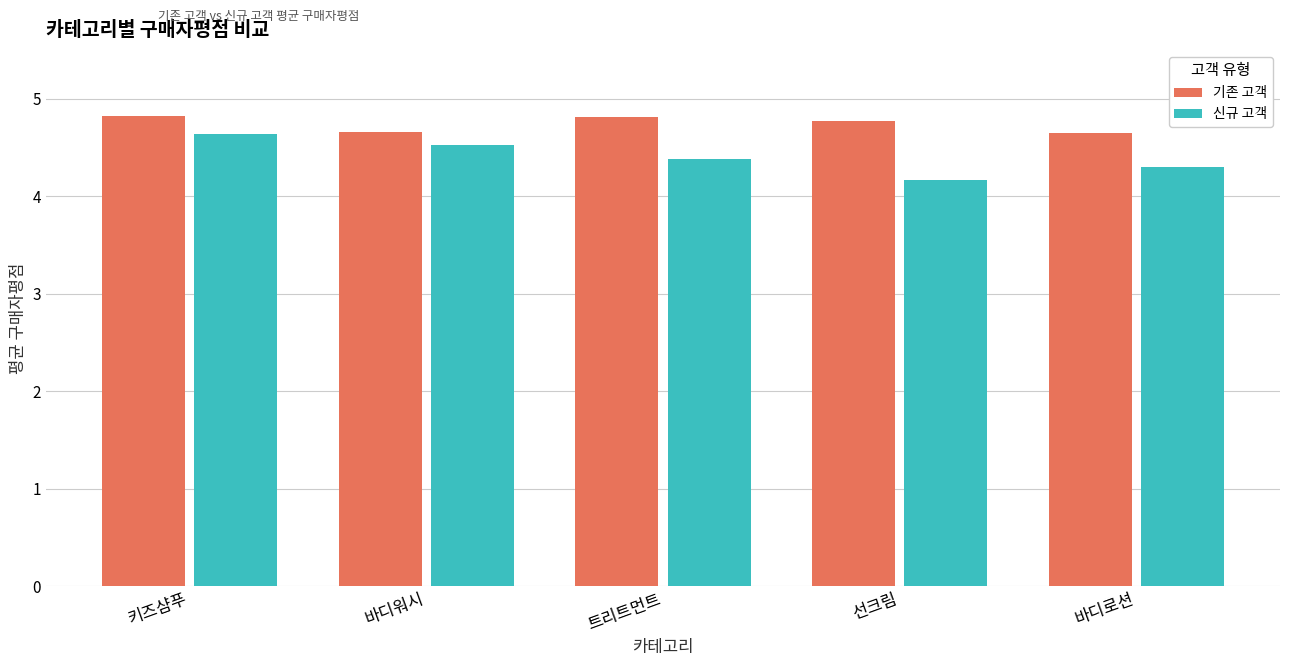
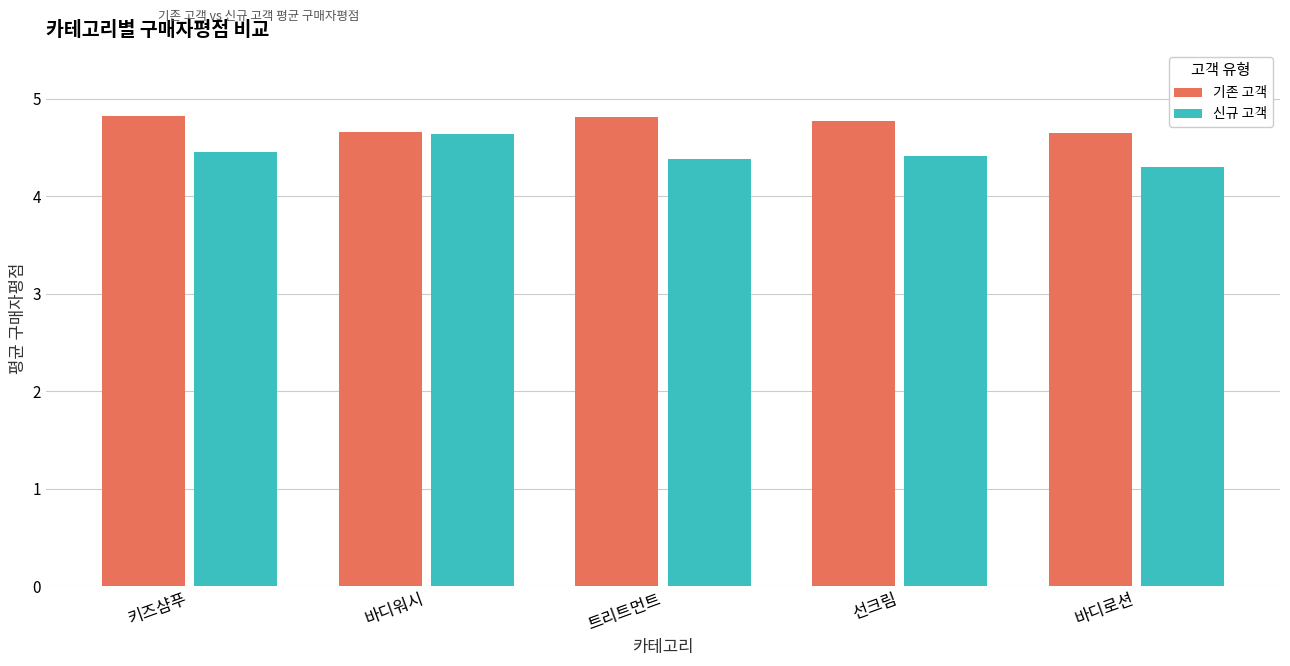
  {
    "기존 고객": {
      "키즈샴푸": 4.8,
      "바디워시": 4.7,
      "트리트먼트": 4.8,
      "선크림": 4.8,
      "바디로션": 4.7
    },
    "신규 고객": {
-     "키즈샴푸": 4.6,
-     "바디워시": 4.5,
+     "키즈샴푸": 4.5,
+     "바디워시": 4.6,
      "트리트먼트": 4.4,
-     "선크림": 4.2,
+     "선크림": 4.4,
      "바디로션": 4.3
    }
  }
